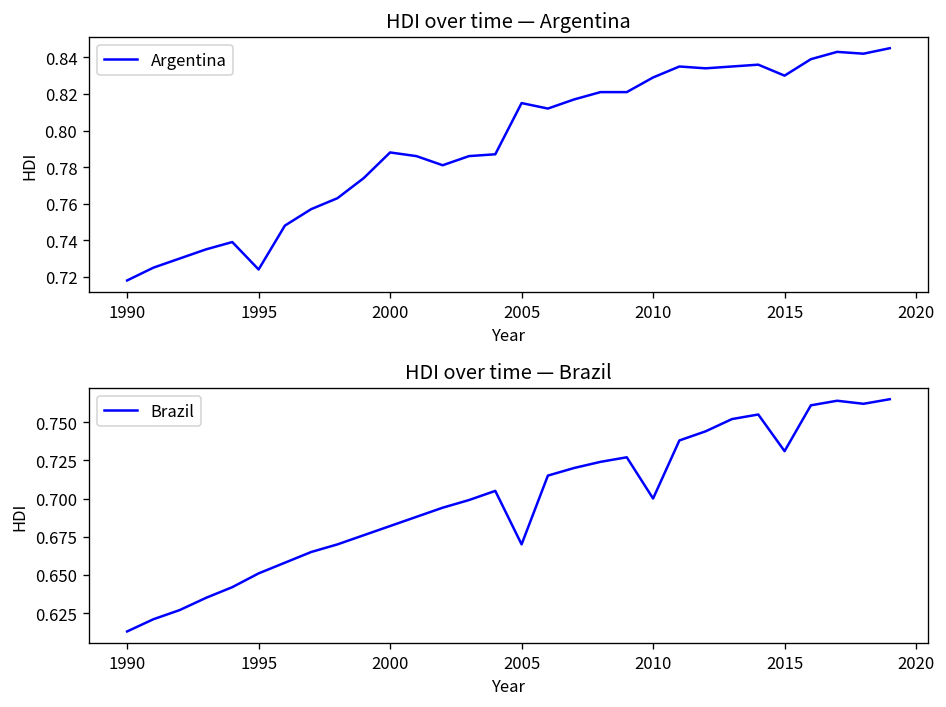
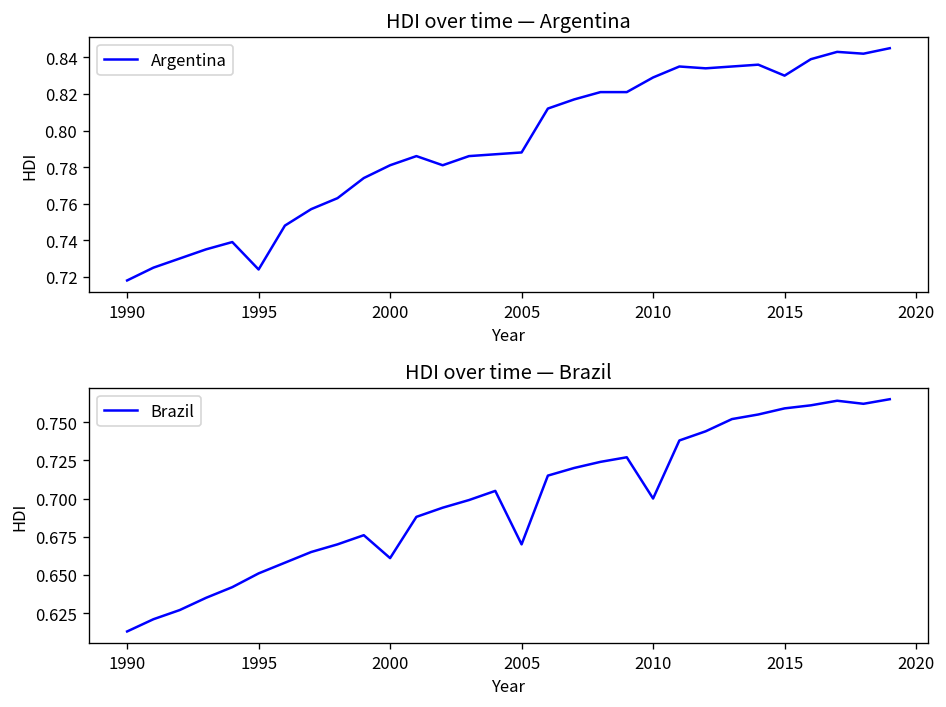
  {
    "HDI over time — Argentina": {
      "1990": 0.718,
      "1995": 0.724,
-     "2000": 0.788,
-     "2005": 0.815,
+     "2000": 0.781,
+     "2005": 0.788,
      "2010": 0.829,
      "2015": 0.830
    },
    "HDI over time — Brazil": {
      "1990": 0.613,
      "1995": 0.651,
-     "2000": 0.682,
+     "2000": 0.661,
      "2005": 0.670,
      "2010": 0.700,
-     "2015": 0.731
+     "2015": 0.759
    }
  }
